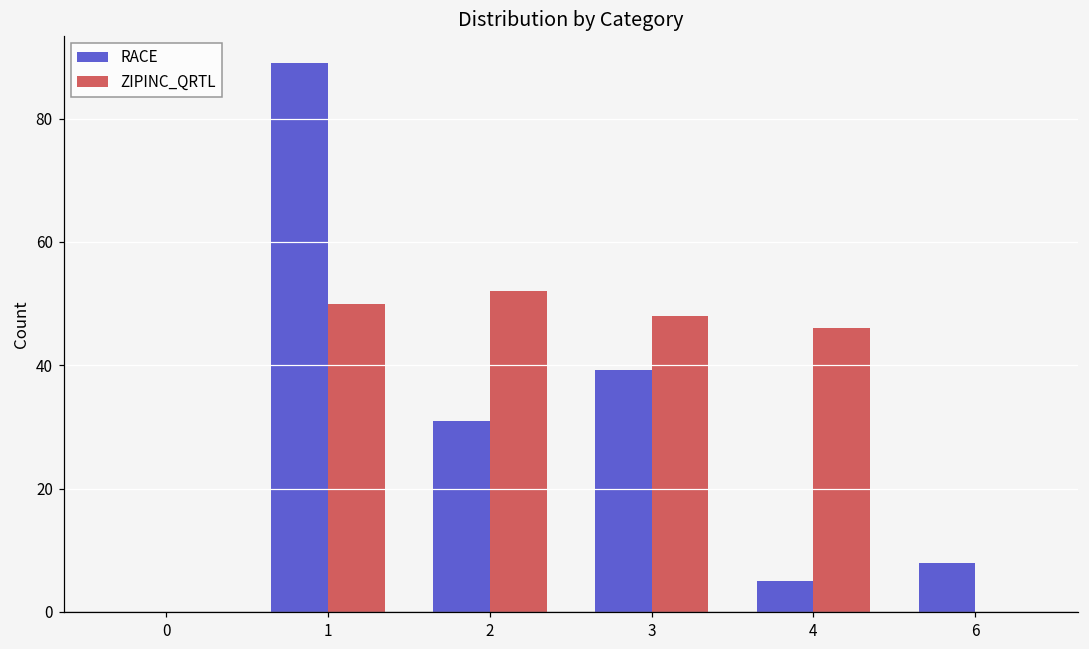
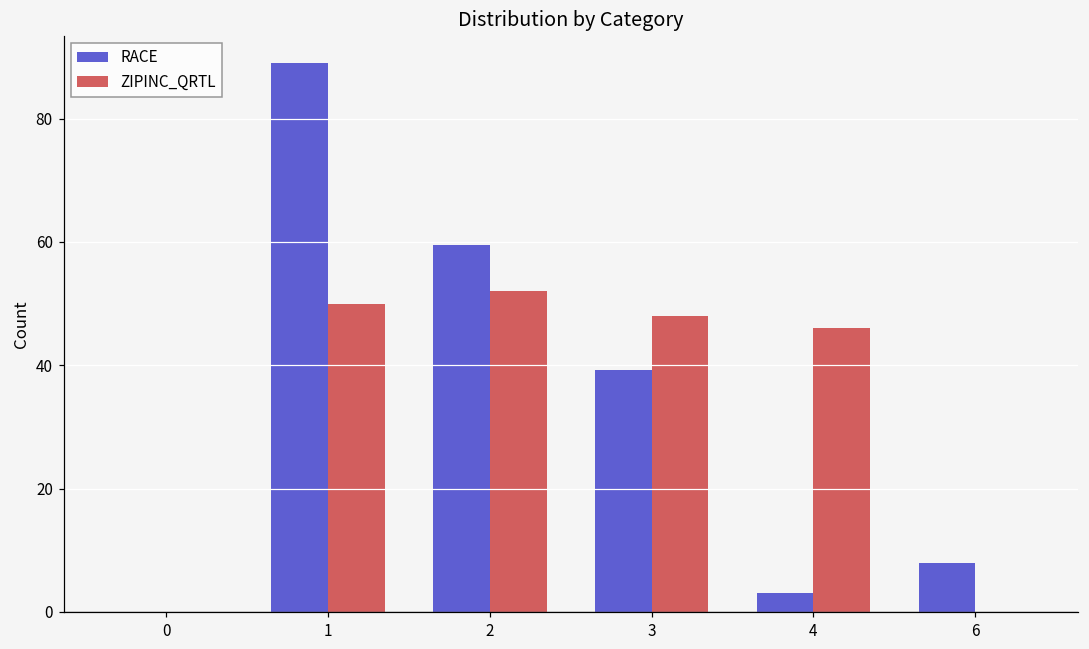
  {
    "RACE": {
      "0": 0,
      "1": 89,
-     "2": 31,
+     "2": 60,
      "3": 39,
-     "4": 5,
+     "4": 3,
      "6": 8
    },
    "ZIPINC_QRTL": {
      "0": 0,
      "1": 50,
      "2": 52,
      "3": 48,
      "4": 46,
      "6": 0
    }
  }
